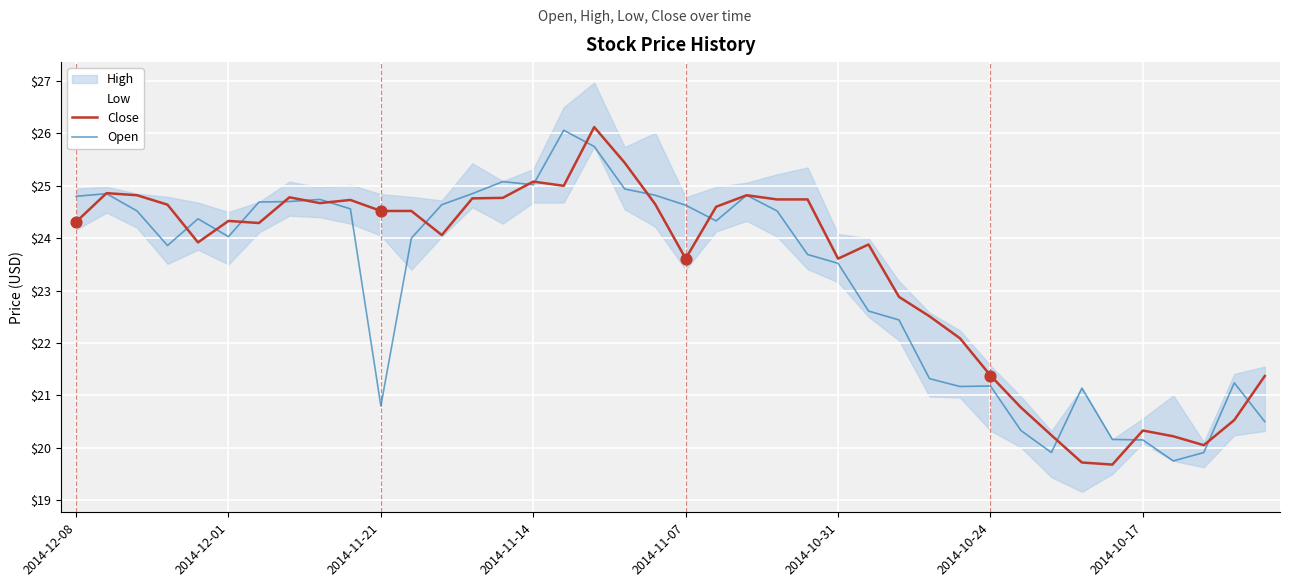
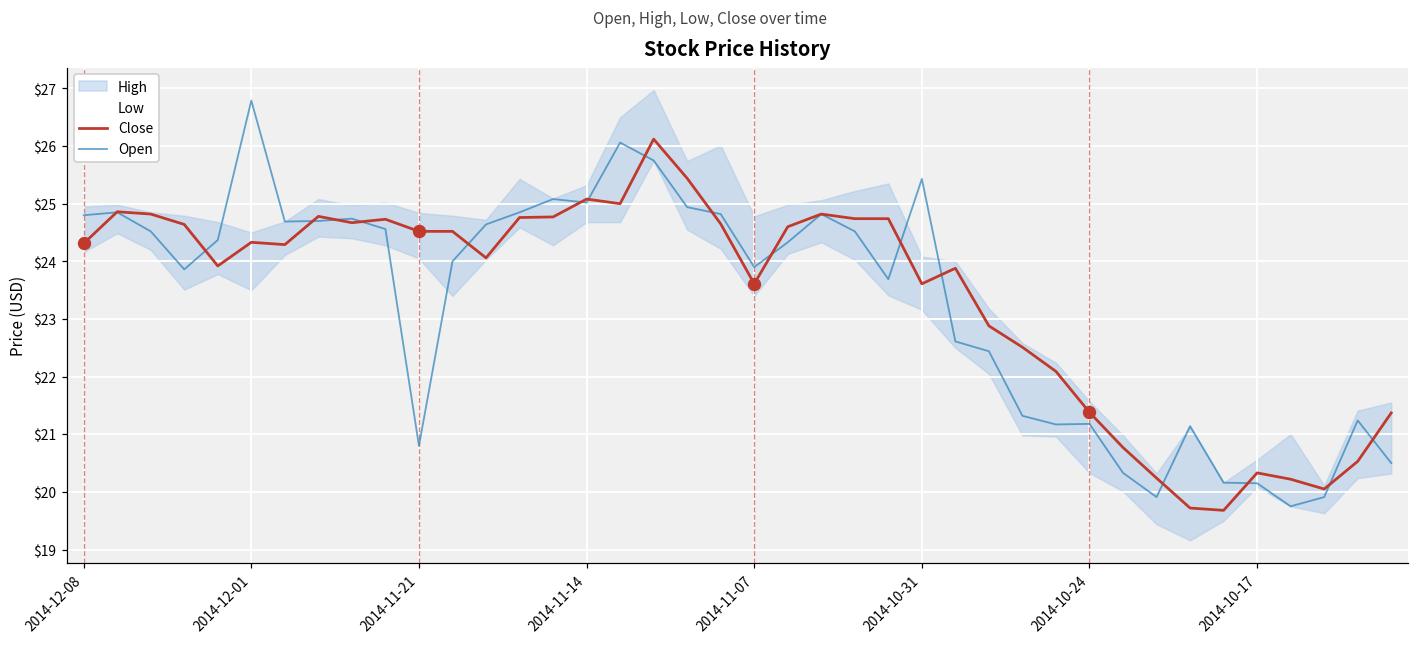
  {
    "Open": {
      "2014-12-08": "$24.8",
-     "2014-12-01": "$24.0",
+     "2014-12-01": "$26.8",
      "2014-11-21": "$20.8",
      "2014-11-14": "$25.0",
-     "2014-11-07": "$24.6",
-     "2014-10-31": "$23.5",
+     "2014-11-07": "$23.9",
+     "2014-10-31": "$25.4",
      "2014-10-24": "$21.2",
      "2014-10-17": "$20.2"
    }
  }
